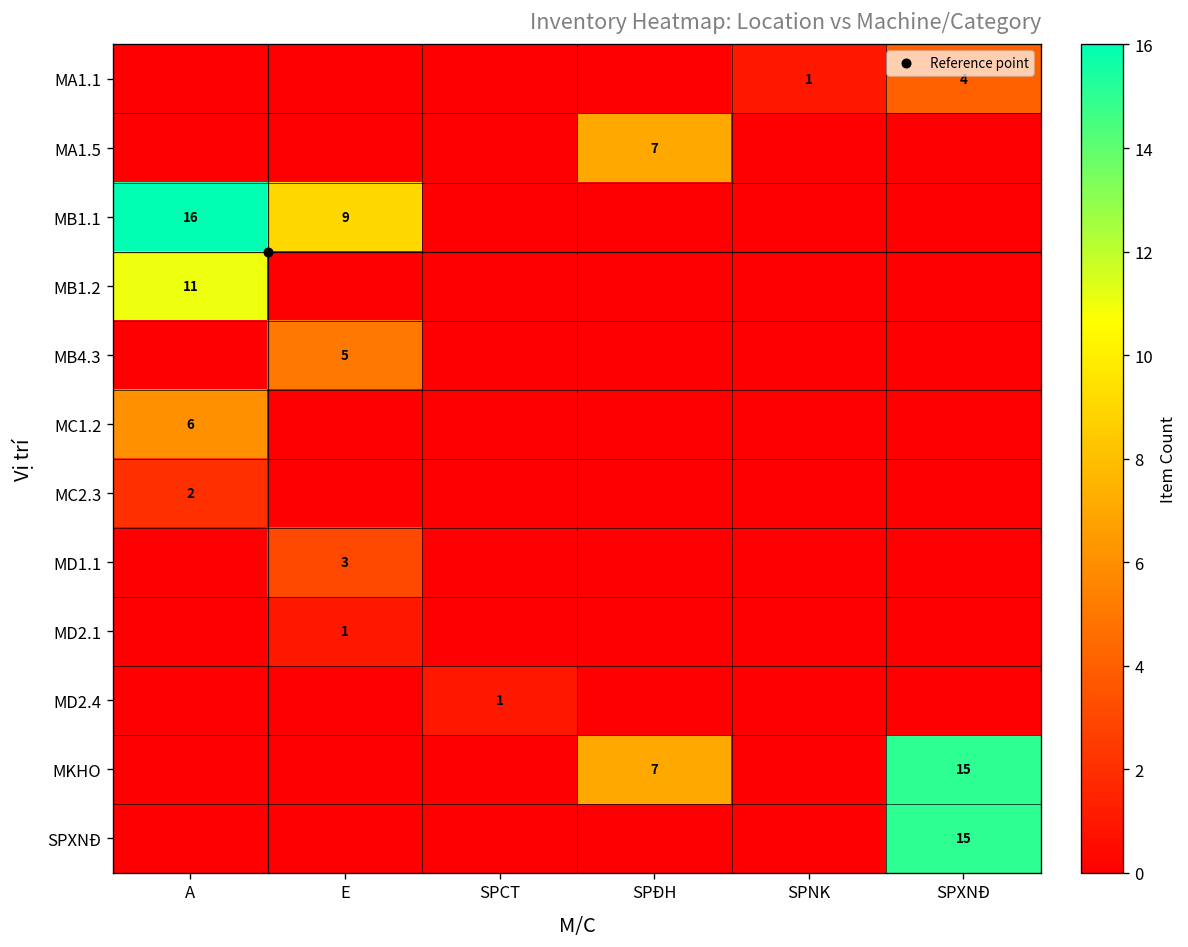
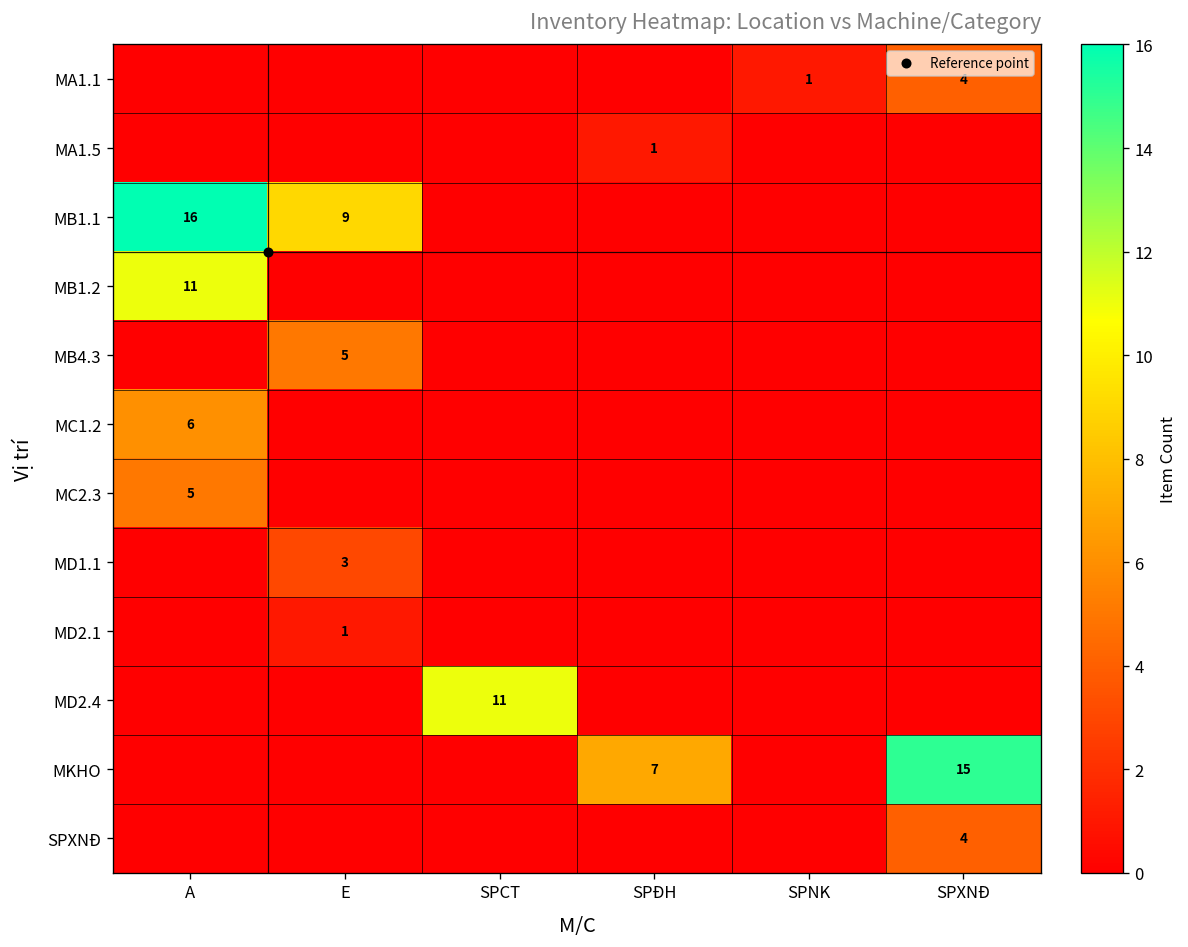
  {
    "MA1.1": {
      "SPNK": 1
    },
    "MA1.5": {
-     "SPĐH": 7
+     "SPĐH": 1
    },
    "MB1.1": {
      "A": 16,
      "E": 9
    },
    "MB1.2": {
      "A": 11
    },
    "MB4.3": {
      "E": 5
    },
    "MC1.2": {
      "A": 6
    },
    "MC2.3": {
-     "A": 2
+     "A": 5
    },
    "MD1.1": {
      "E": 3
    },
    "MD2.1": {
      "E": 1
    },
    "MD2.4": {
-     "SPCT": 1
+     "SPCT": 11
    },
    "MKHO": {
      "SPĐH": 7,
      "SPXNĐ": 15
    },
    "SPXNĐ": {
-     "SPXNĐ": 15
+     "SPXNĐ": 4
    }
  }
